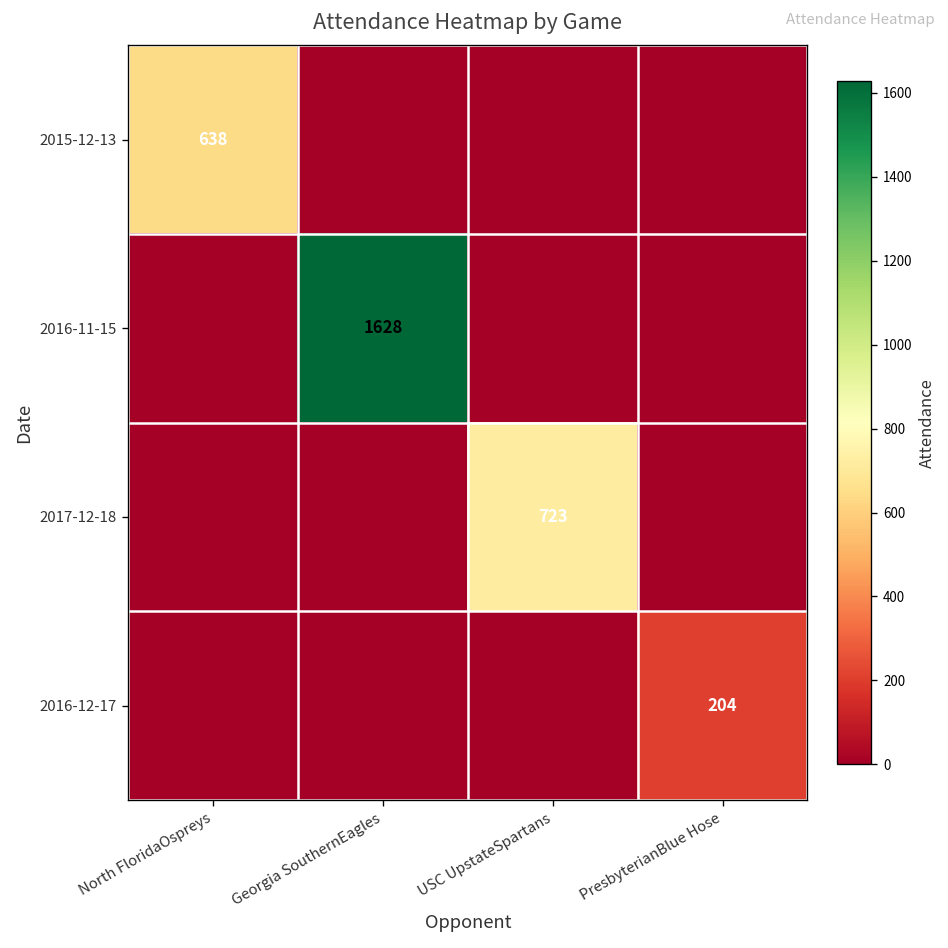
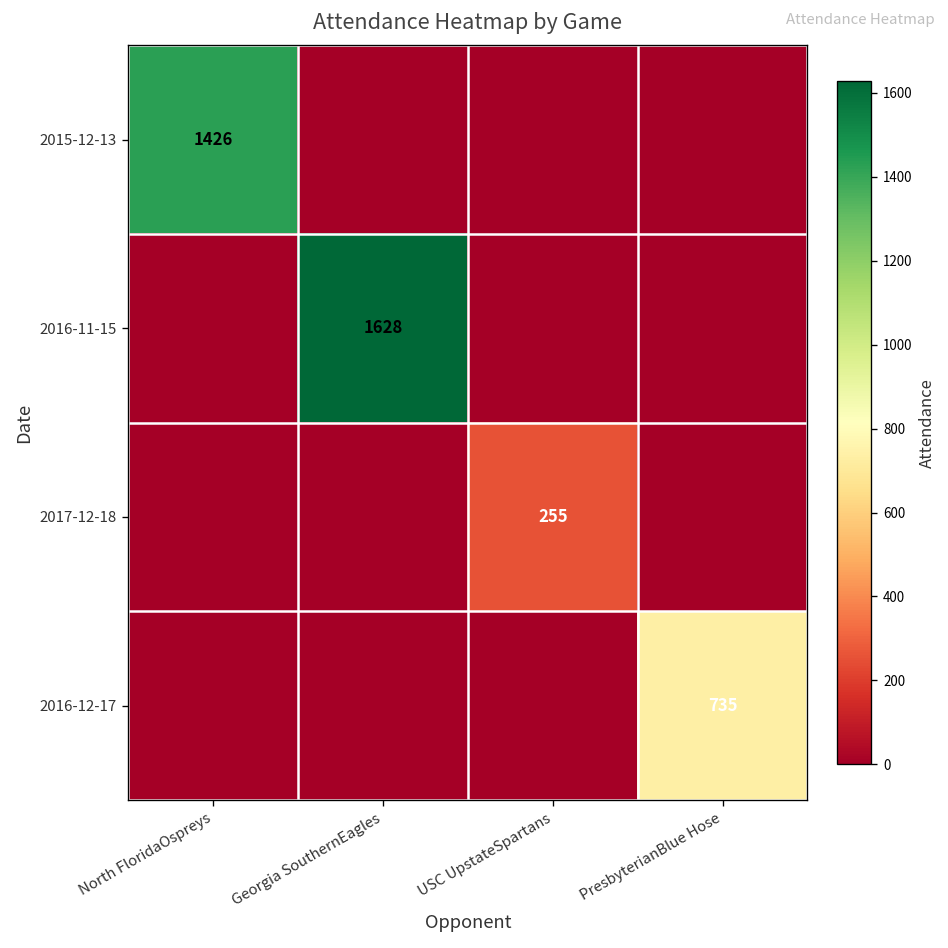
  {
    "2015-12-13": {
-     "North FloridaOspreys": 638
+     "North FloridaOspreys": 1426
    },
    "2016-11-15": {
      "Georgia SouthernEagles": 1628
    },
    "2017-12-18": {
-     "USC UpstateSpartans": 723
+     "USC UpstateSpartans": 255
    },
    "2016-12-17": {
-     "PresbyterianBlue Hose": 204
+     "PresbyterianBlue Hose": 735
    }
  }
